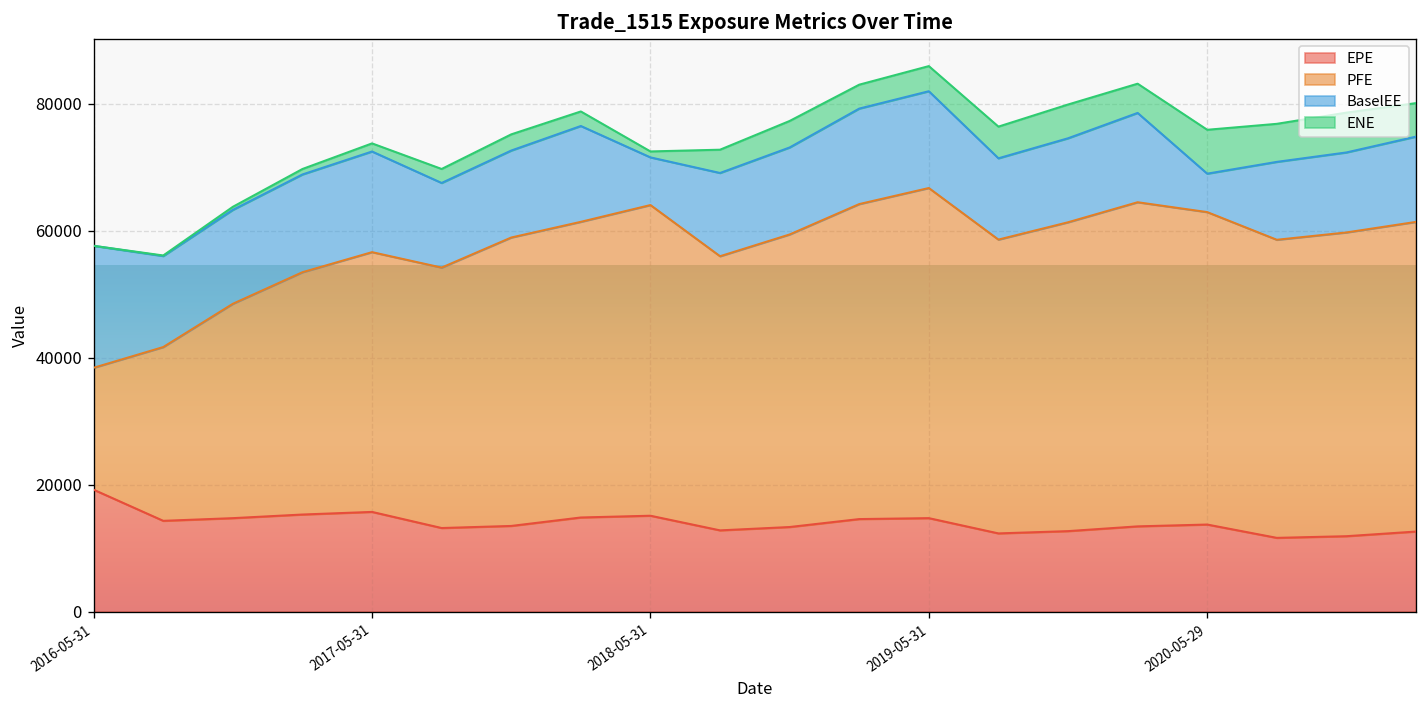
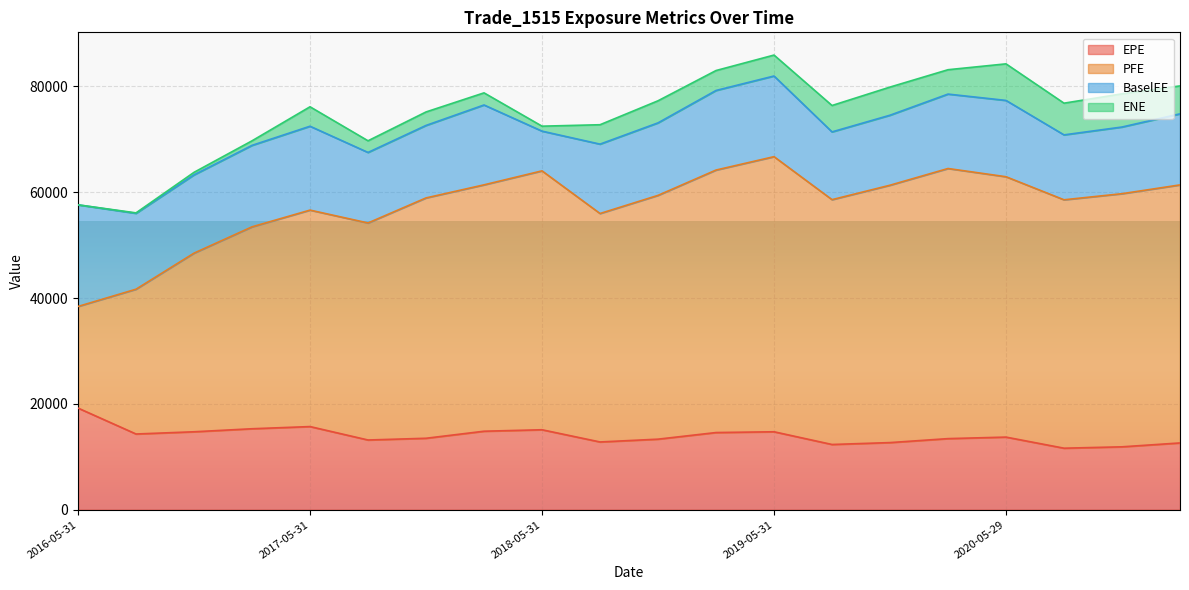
  {
    "BaselEE": {
      "2017-05-31": 16000,
      "2018-05-31": 8000,
      "2019-05-31": 15000,
-     "2020-05-29": 6000
+     "2020-05-29": 14000
    },
    "ENE": {
-     "2017-05-31": 1000,
+     "2017-05-31": 4000,
      "2018-05-31": 1000,
      "2019-05-31": 4000,
      "2020-05-29": 7000
    }
  }
